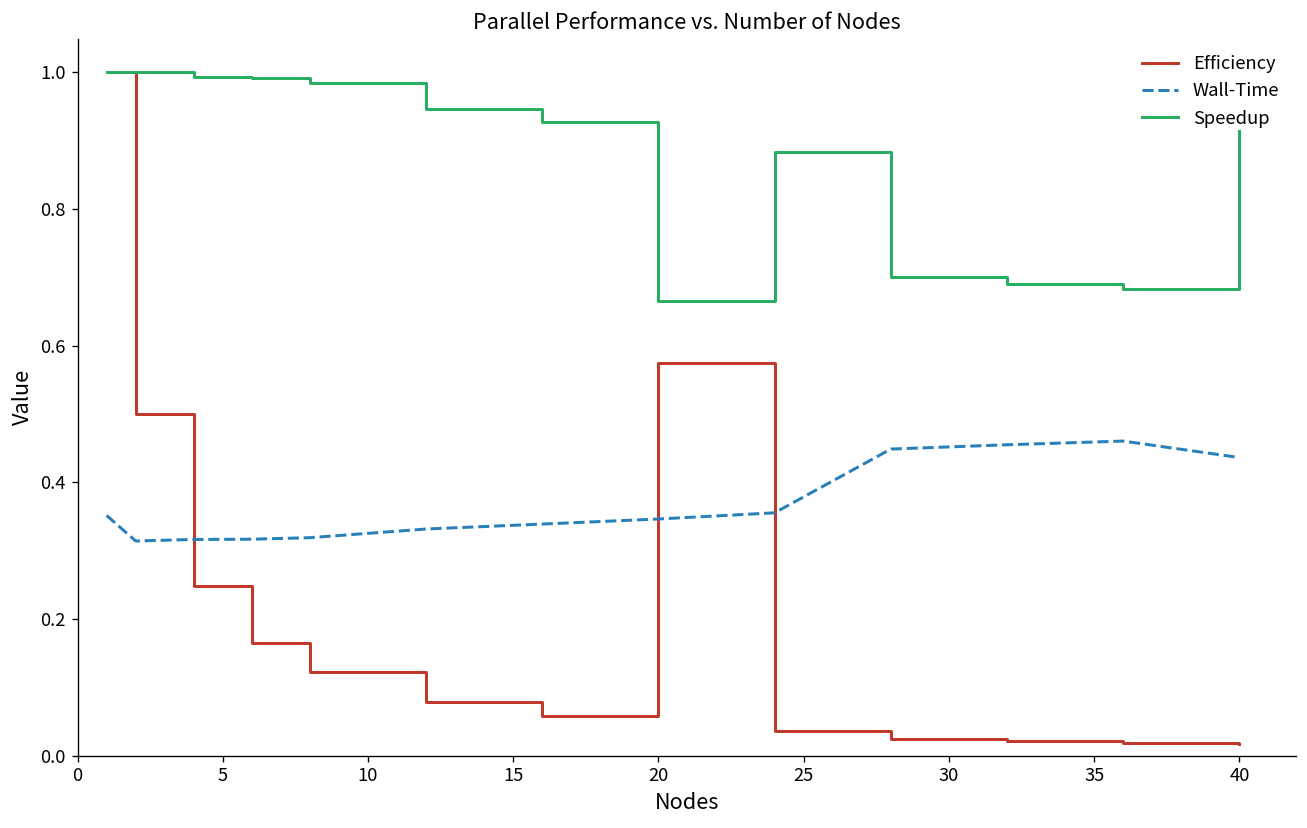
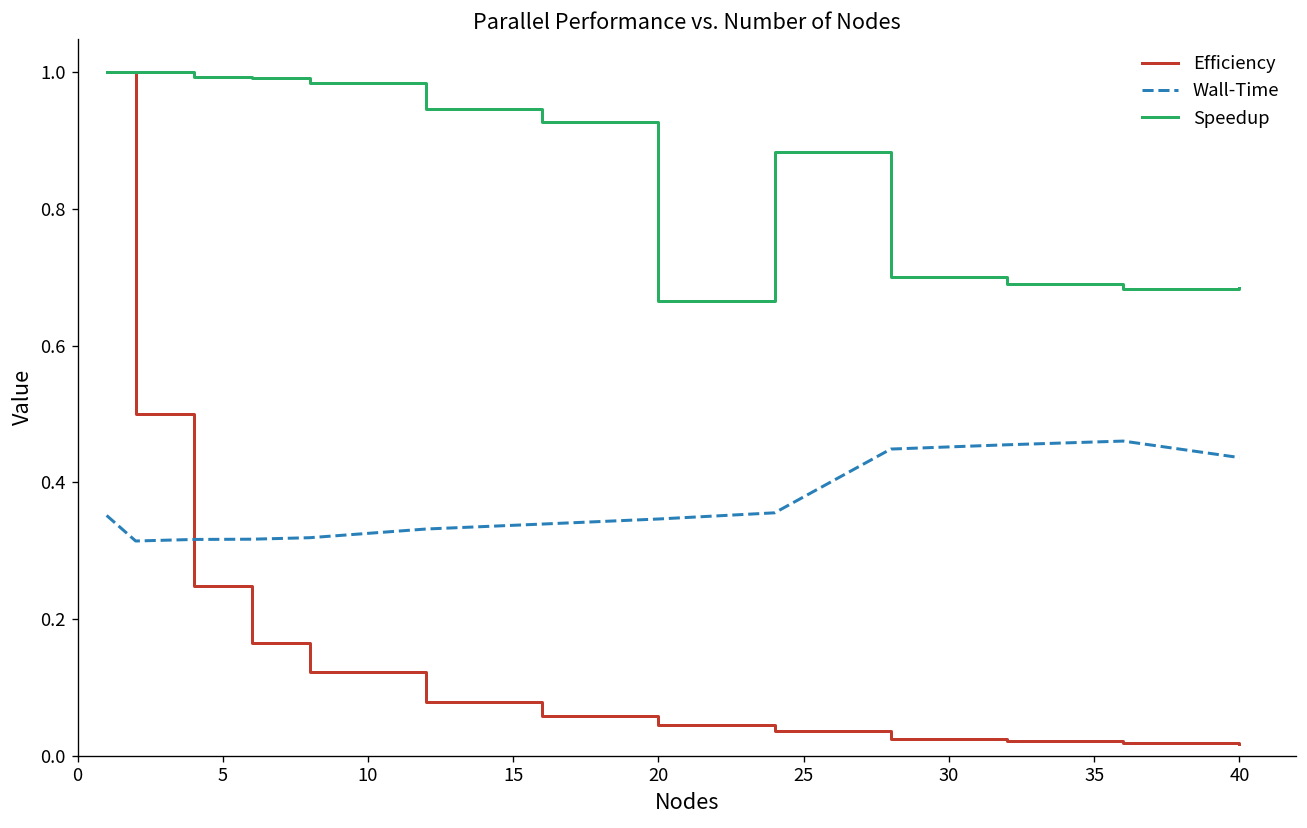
  {
    "Efficiency": {
-     "20": 0.57,
+     "20": 0.05,
      "40": 0.02
    },
    "Wall-Time": {
      "20": 0.35,
      "40": 0.44
    },
    "Speedup": {
      "20": 0.67,
-     "40": 0.91
+     "40": 0.68
    }
  }
